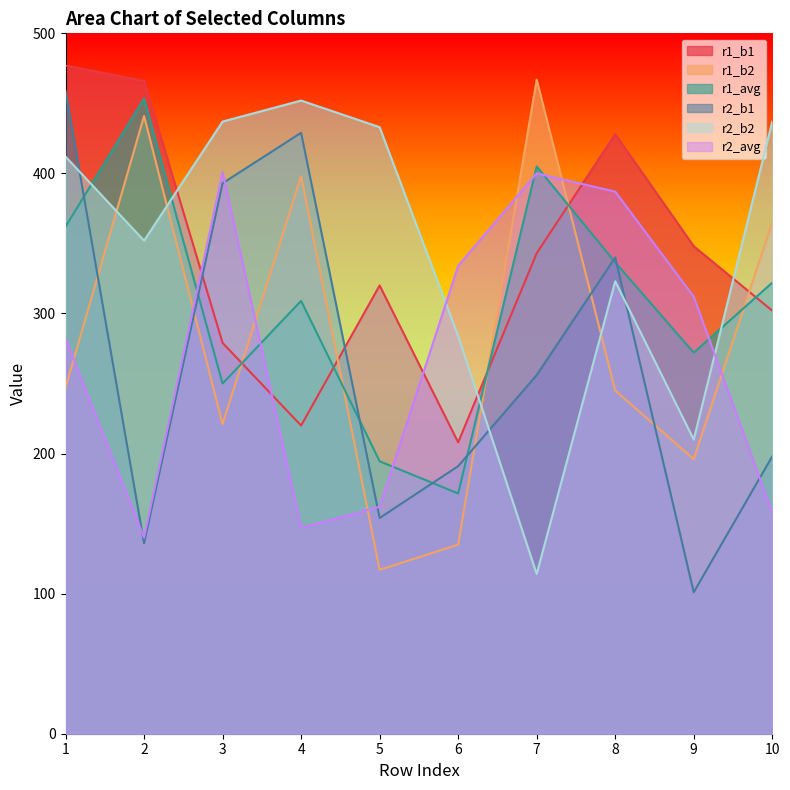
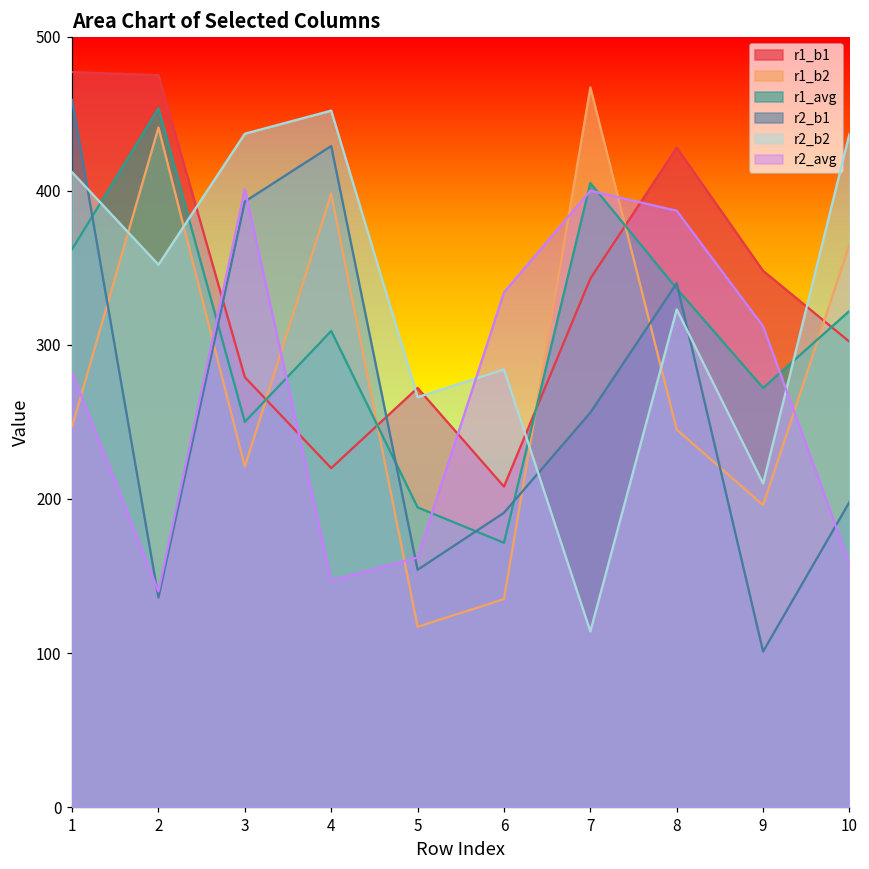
  {
    "r1_b1": {
      "1": 477,
-     "2": 466,
+     "2": 475,
      "3": 279,
      "4": 220,
-     "5": 320,
+     "5": 272,
      "6": 208,
      "7": 343,
      "8": 428,
      "9": 348,
      "10": 302
    },
    "r1_b2": {
      "1": 247,
      "2": 441,
      "3": 221,
      "4": 398,
      "5": 117,
      "6": 135,
      "7": 467,
      "8": 245,
      "9": 196,
      "10": 365
    },
    "r2_b2": {
      "1": 412,
      "2": 352,
      "3": 437,
      "4": 452,
-     "5": 433,
+     "5": 266,
      "6": 284,
      "7": 114,
      "8": 323,
      "9": 210,
      "10": 437
    },
    "r2_avg": {
      "1": 282,
      "2": 140,
      "3": 401,
      "4": 147,
      "5": 162,
      "6": 334,
      "7": 400,
      "8": 387,
      "9": 312,
      "10": 158
    }
  }
